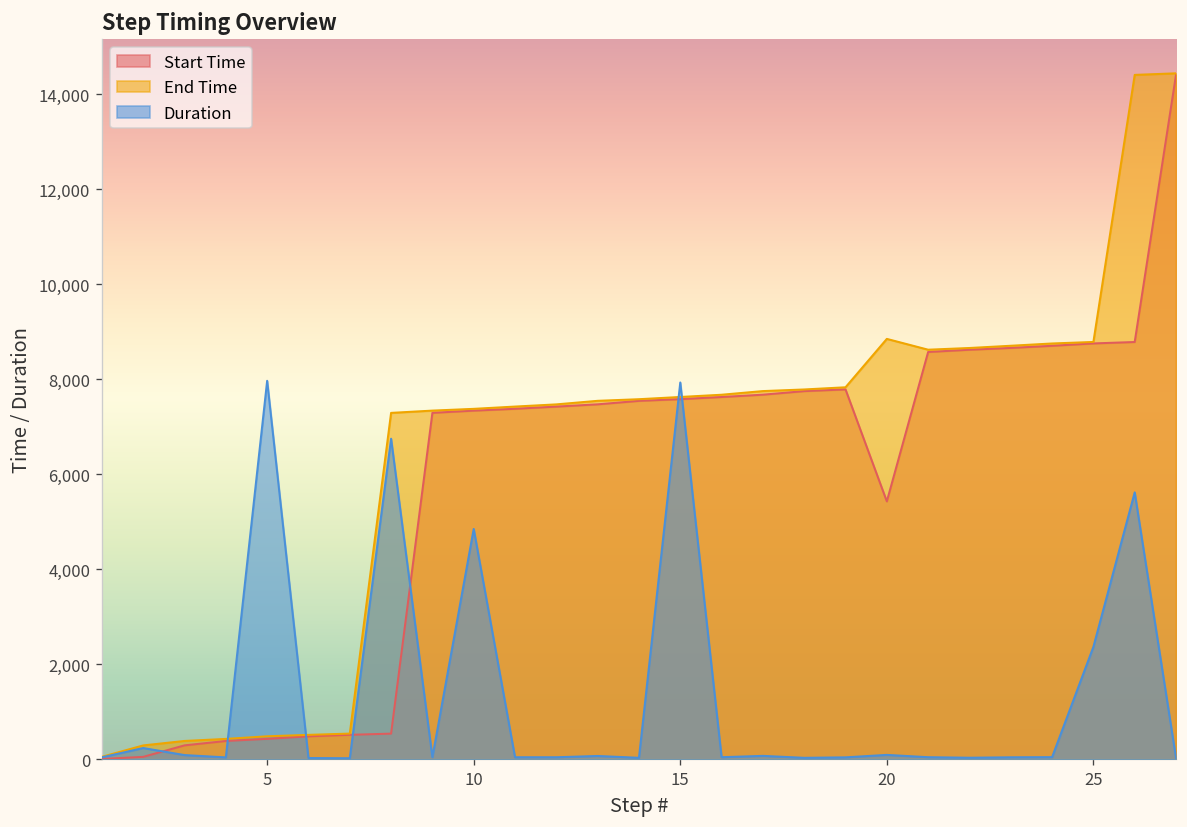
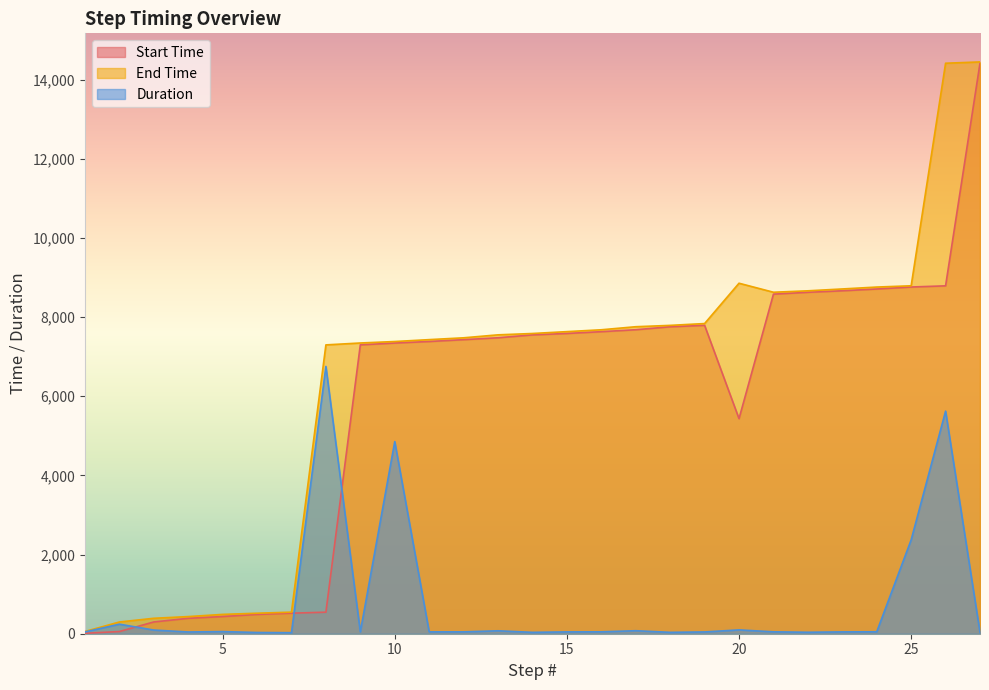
  {
    "Start Time": {
      "20": "5,400"
    },
    "End Time": {
      "20": "8,900"
    },
    "Duration": {
-     "5": "8,000",
+     "5": "100",
      "10": "4,900",
-     "15": "7,900",
+     "15": "0",
      "20": "100",
      "25": "2,400"
    }
  }
